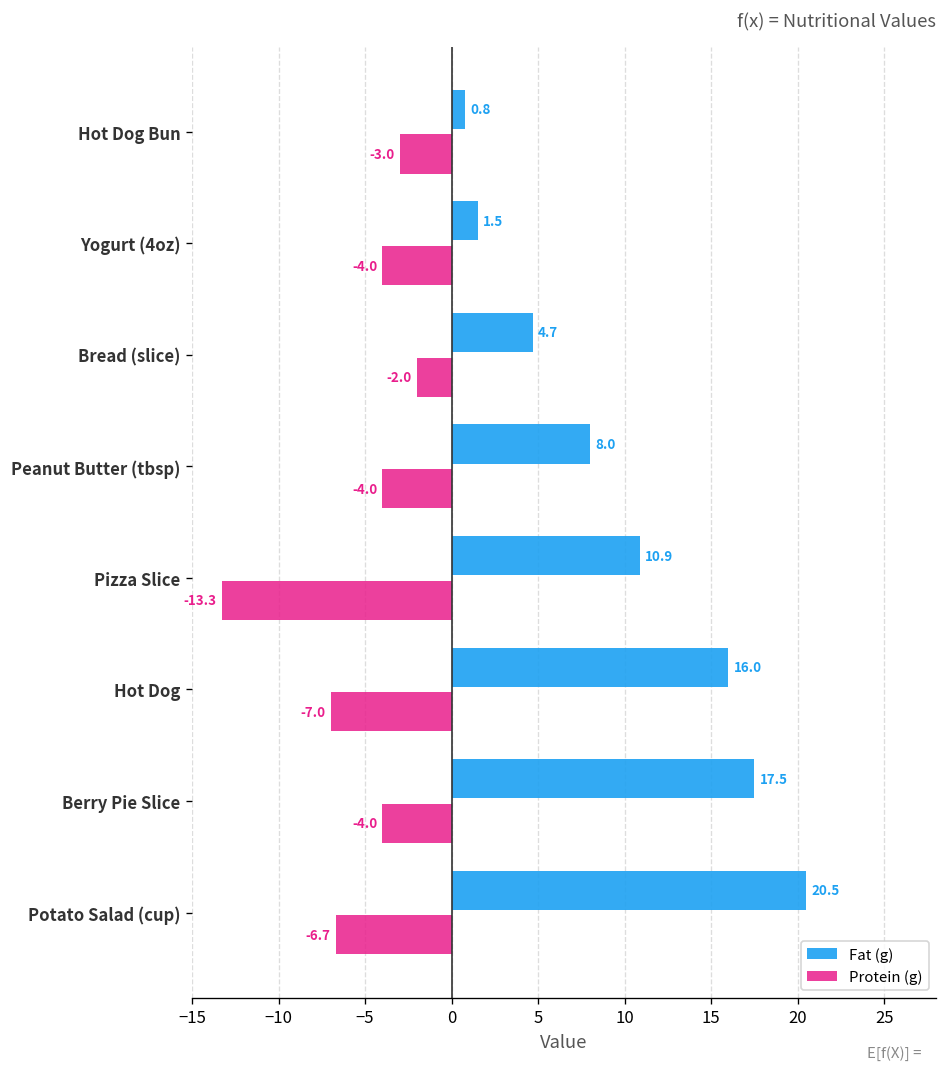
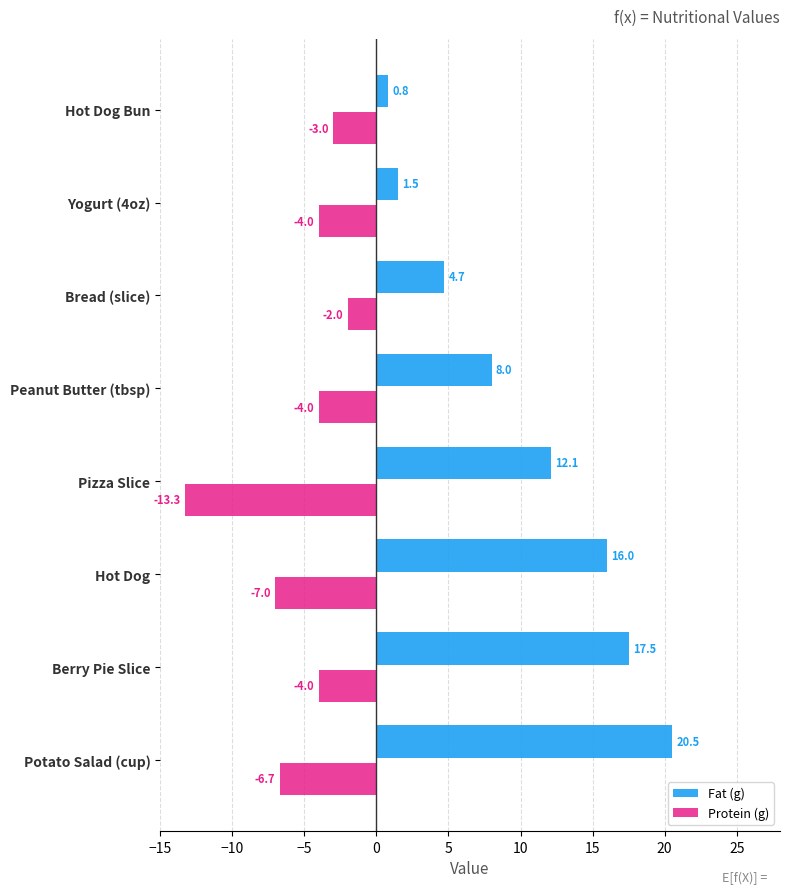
  {
    "Fat (g)": {
      "Hot Dog Bun": 0.8,
      "Yogurt (4oz)": 1.5,
      "Bread (slice)": 4.7,
      "Peanut Butter (tbsp)": 8.0,
-     "Pizza Slice": 10.9,
+     "Pizza Slice": 12.1,
      "Hot Dog": 16.0,
      "Berry Pie Slice": 17.5,
      "Potato Salad (cup)": 20.5
    },
    "Protein (g)": {
      "Hot Dog Bun": -3.0,
      "Yogurt (4oz)": -4.0,
      "Bread (slice)": -2.0,
      "Peanut Butter (tbsp)": -4.0,
      "Pizza Slice": -13.3,
      "Hot Dog": -7.0,
      "Berry Pie Slice": -4.0,
      "Potato Salad (cup)": -6.7
    }
  }
